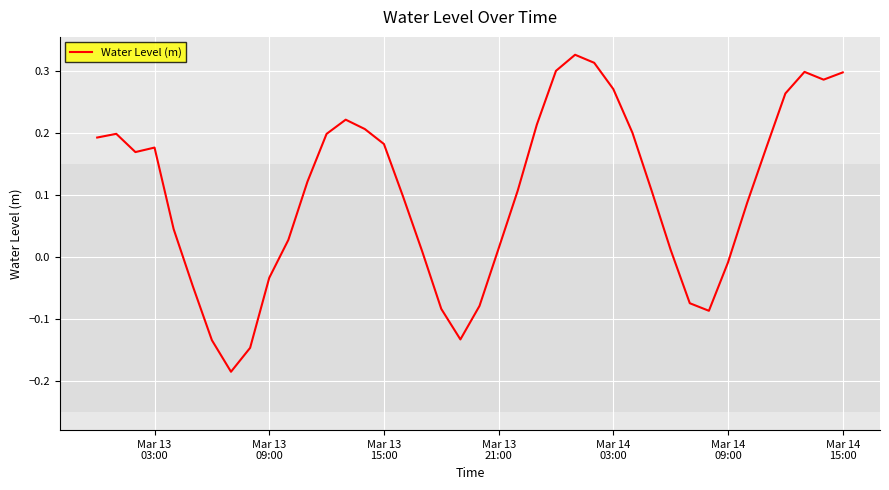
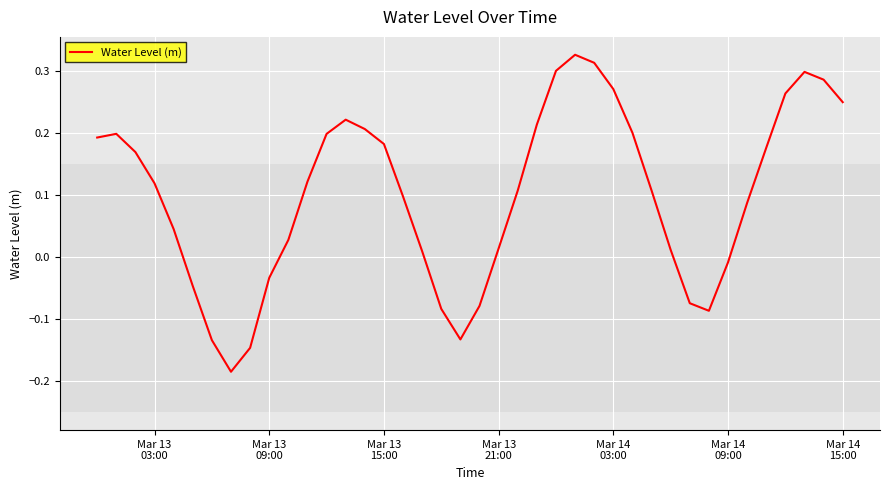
  {
-   "Mar 13 03:00": 0.18,
+   "Mar 13 03:00": 0.12,
    "Mar 13 09:00": -0.03,
    "Mar 13 15:00": 0.18,
    "Mar 13 21:00": 0.01,
    "Mar 14 03:00": 0.27,
    "Mar 14 09:00": -0.01,
-   "Mar 14 15:00": 0.30
+   "Mar 14 15:00": 0.25
  }
